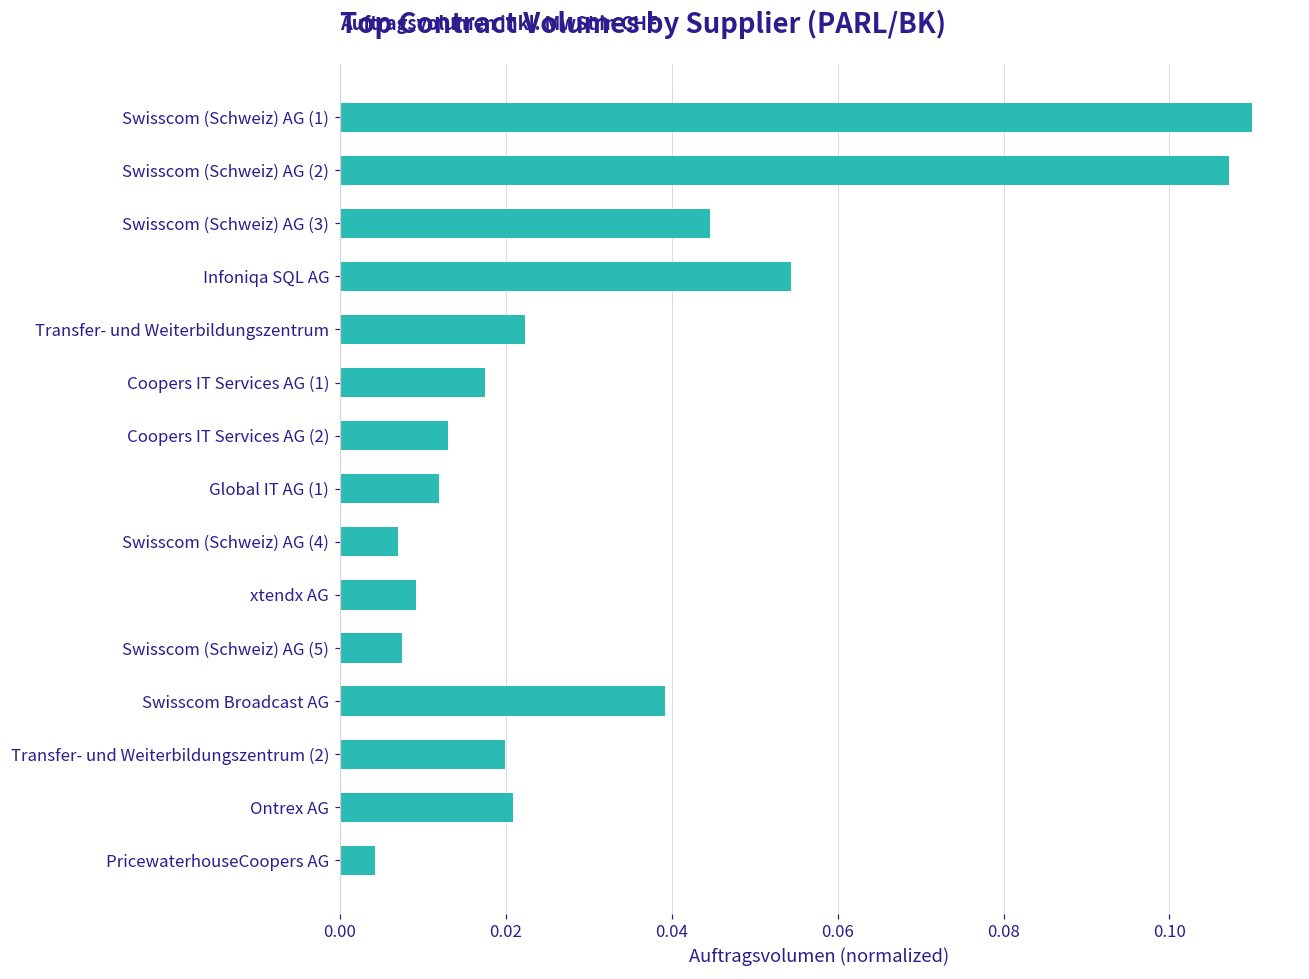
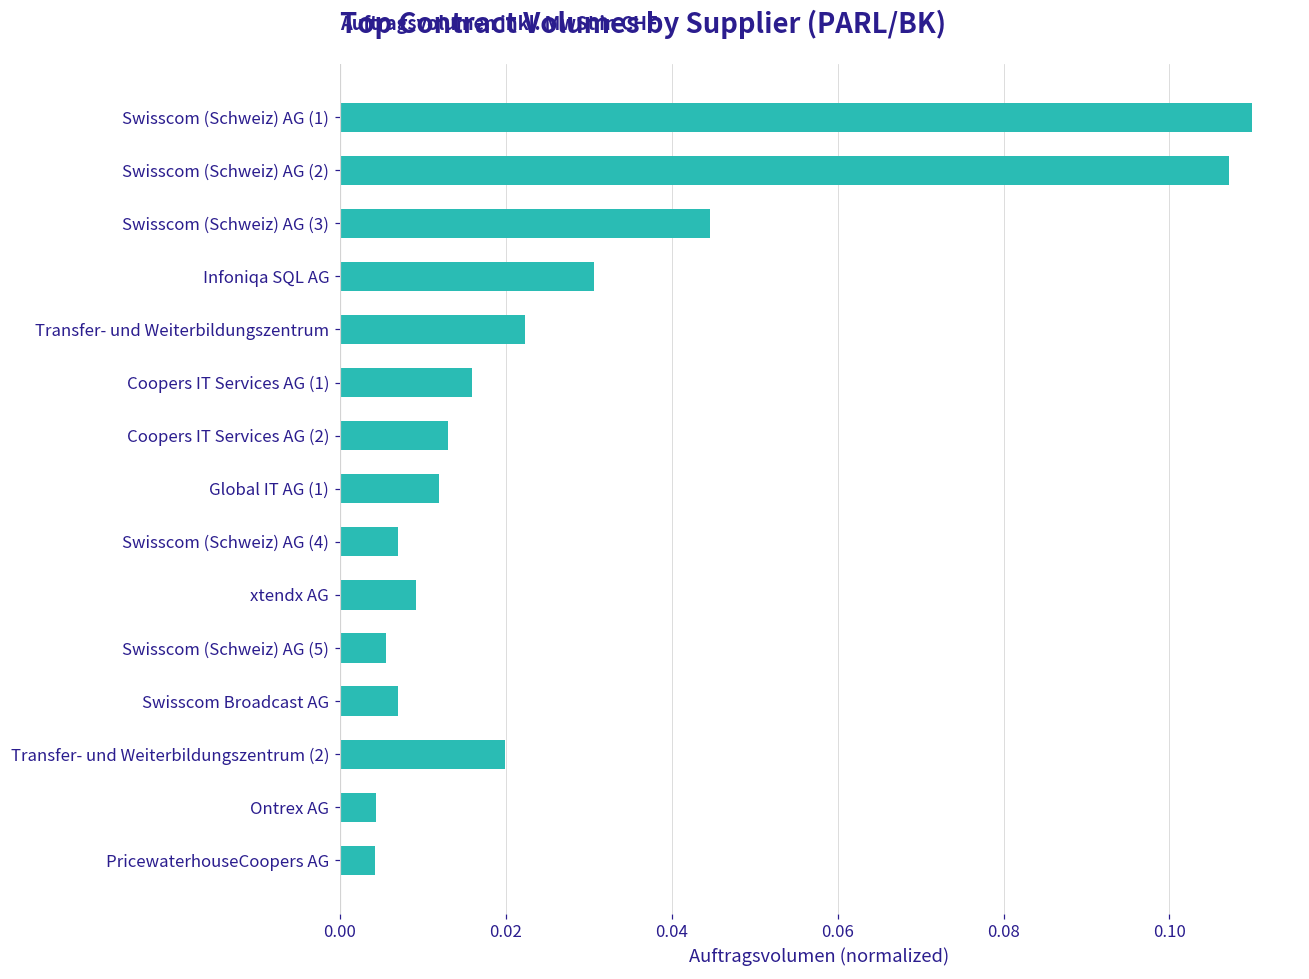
  {
    "Swisscom (Schweiz) AG (1)": 0.110,
    "Swisscom (Schweiz) AG (2)": 0.107,
    "Swisscom (Schweiz) AG (3)": 0.045,
-   "Infoniqa SQL AG": 0.054,
+   "Infoniqa SQL AG": 0.031,
    "Transfer- und Weiterbildungszentrum": 0.022,
-   "Coopers IT Services AG (1)": 0.017,
+   "Coopers IT Services AG (1)": 0.016,
    "Coopers IT Services AG (2)": 0.013,
    "Global IT AG (1)": 0.012,
    "Swisscom (Schweiz) AG (4)": 0.007,
    "xtendx AG": 0.009,
-   "Swisscom (Schweiz) AG (5)": 0.008,
-   "Swisscom Broadcast AG": 0.039,
+   "Swisscom (Schweiz) AG (5)": 0.006,
+   "Swisscom Broadcast AG": 0.007,
    "Transfer- und Weiterbildungszentrum (2)": 0.020,
-   "Ontrex AG": 0.021,
+   "Ontrex AG": 0.004,
    "PricewaterhouseCoopers AG": 0.004
  }
